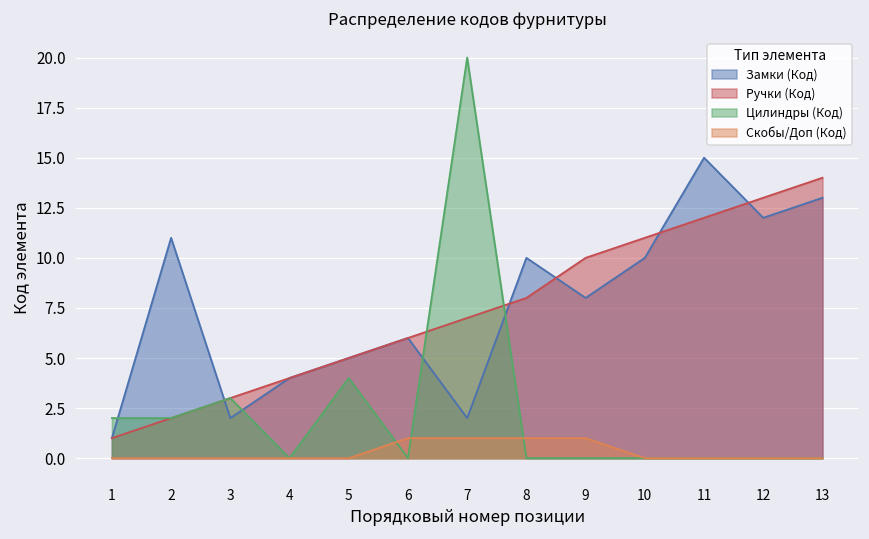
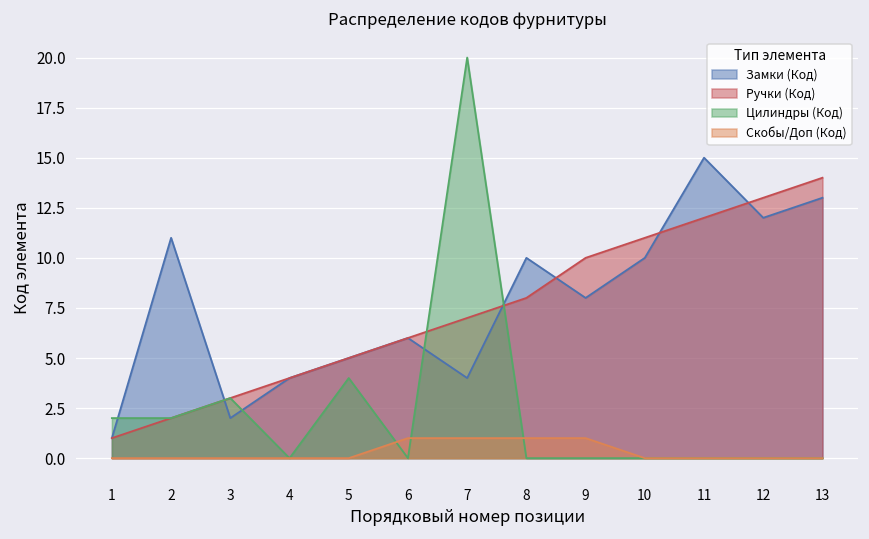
  {
    "Замки (Код)": {
      "2": 11,
      "3": 2,
-     "7": 2,
+     "7": 4,
      "8": 10,
      "9": 8,
      "10": 10,
      "11": 15,
      "12": 12,
      "13": 13
    },
    "Цилиндры (Код)": {
      "1": 2,
      "5": 4,
      "6": 0,
      "7": 20,
      "8": 0,
      "9": 0
    }
  }
